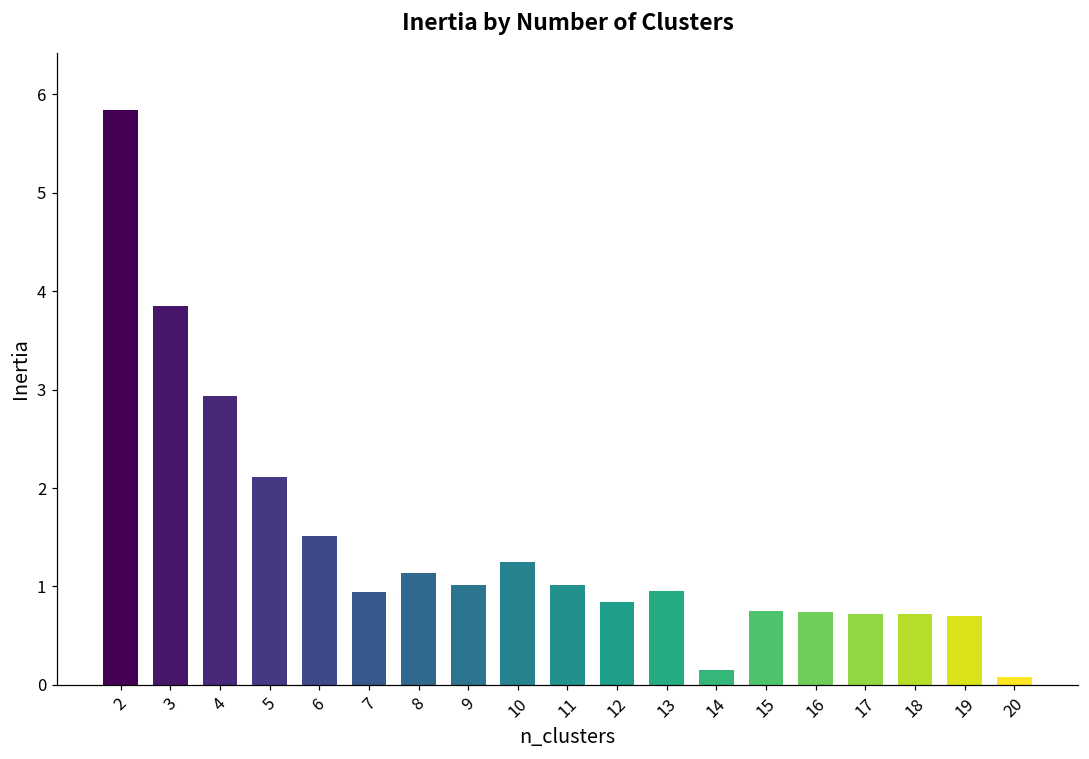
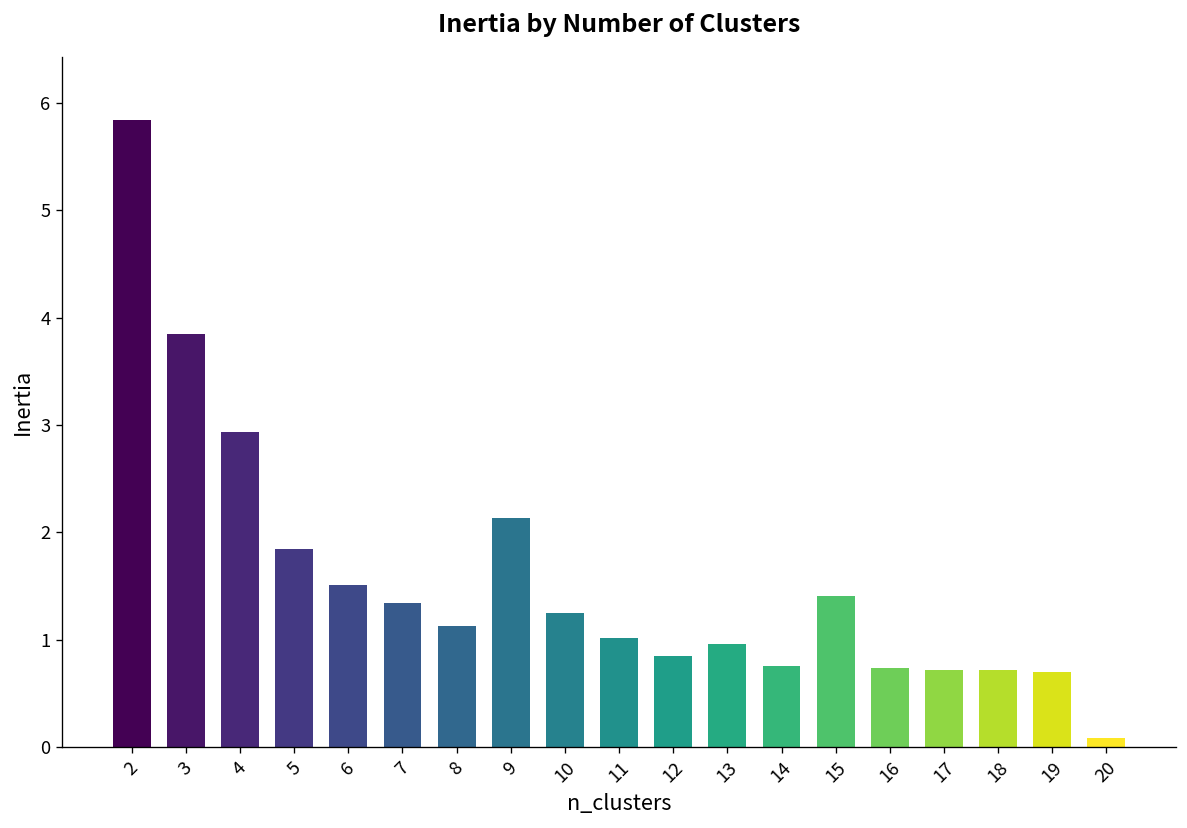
  {
    "2": 5.8,
    "3": 3.8,
    "4": 2.9,
-   "5": 2.1,
+   "5": 1.8,
    "6": 1.5,
-   "7": 0.9,
+   "7": 1.3,
    "8": 1.1,
-   "9": 1.0,
+   "9": 2.1,
    "10": 1.3,
    "11": 1.0,
    "12": 0.8,
    "13": 1.0,
-   "14": 0.2,
-   "15": 0.8,
+   "14": 0.8,
+   "15": 1.4,
    "16": 0.7,
    "17": 0.7,
    "18": 0.7,
    "19": 0.7,
    "20": 0.1
  }
